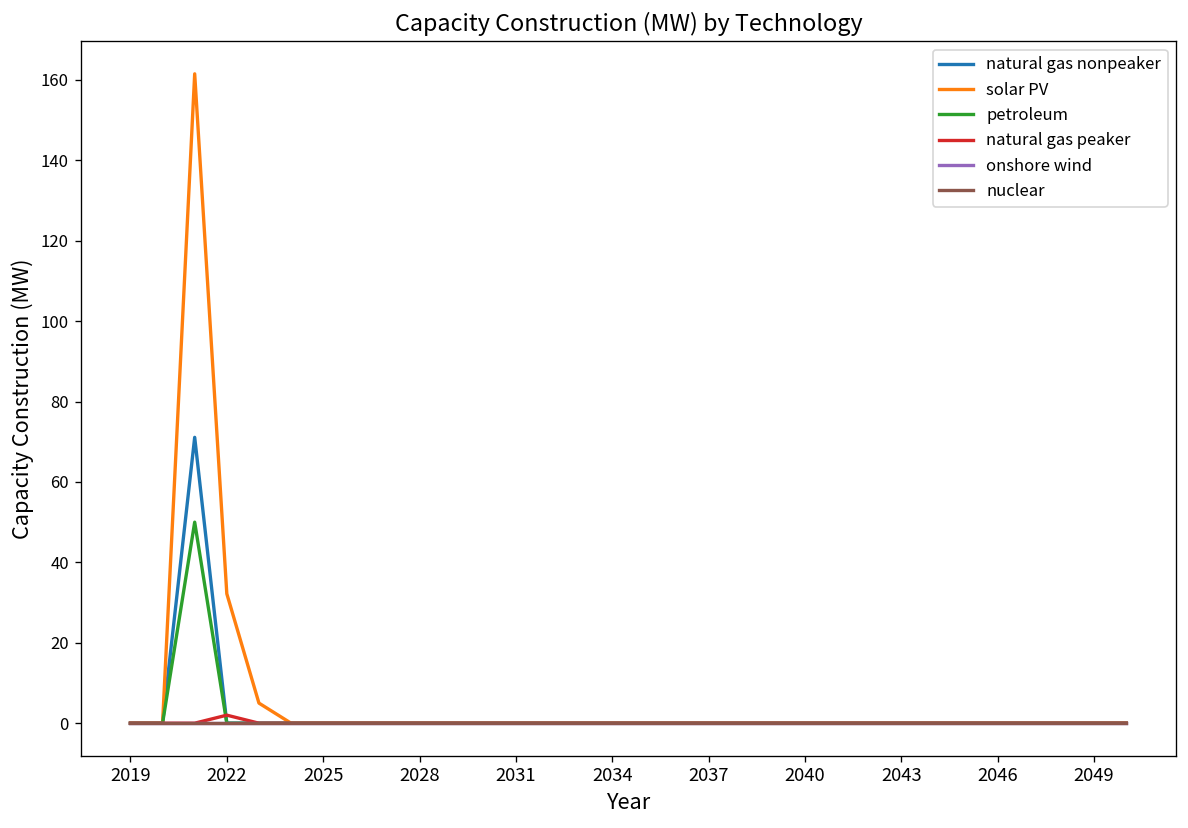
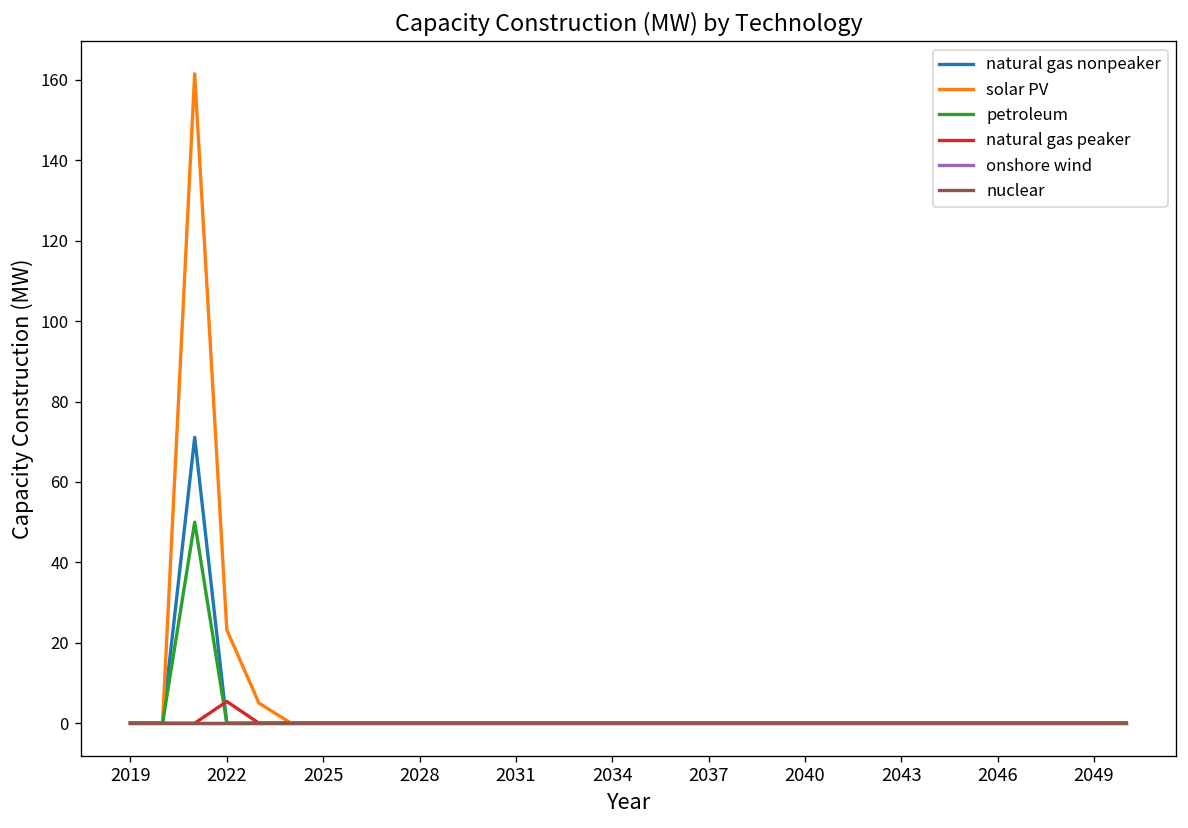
  {
    "solar PV": {
-     "2022": 32
+     "2022": 23
    },
    "natural gas peaker": {
-     "2022": 2
+     "2022": 5
    }
  }
